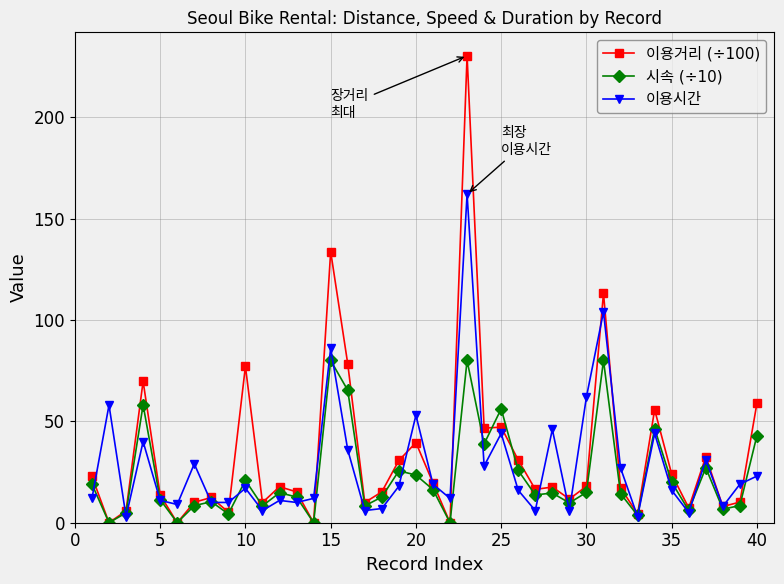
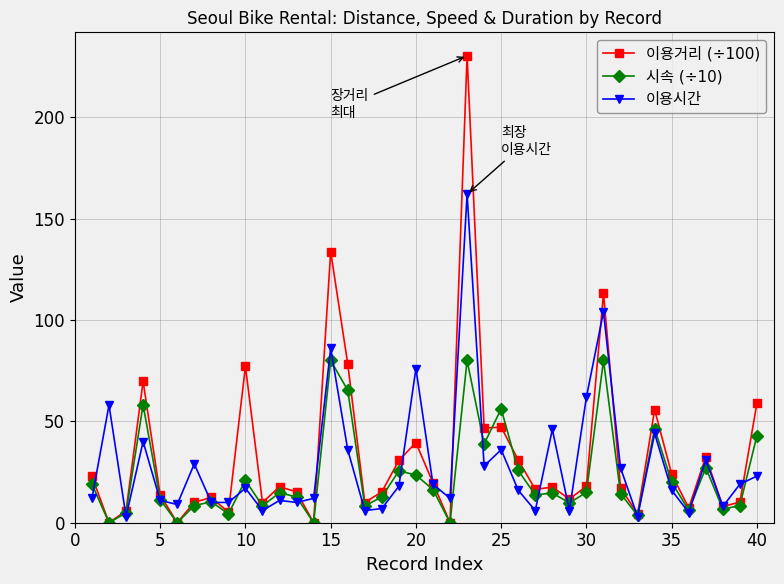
  {
    "이용거리 (÷100)": {
      "5": 14,
      "10": 77,
      "15": 134,
      "20": 39,
      "25": 47,
      "30": 18,
      "35": 24,
      "40": 59
    },
    "시속 (÷10)": {
      "10": 21,
      "15": 80,
      "20": 24,
      "25": 56,
      "30": 15,
      "35": 20,
      "40": 43
    },
    "이용시간": {
      "10": 17,
      "15": 86,
-     "20": 53,
-     "25": 44,
+     "20": 76,
+     "25": 36,
      "30": 62,
      "35": 16,
      "40": 23
    }
  }
